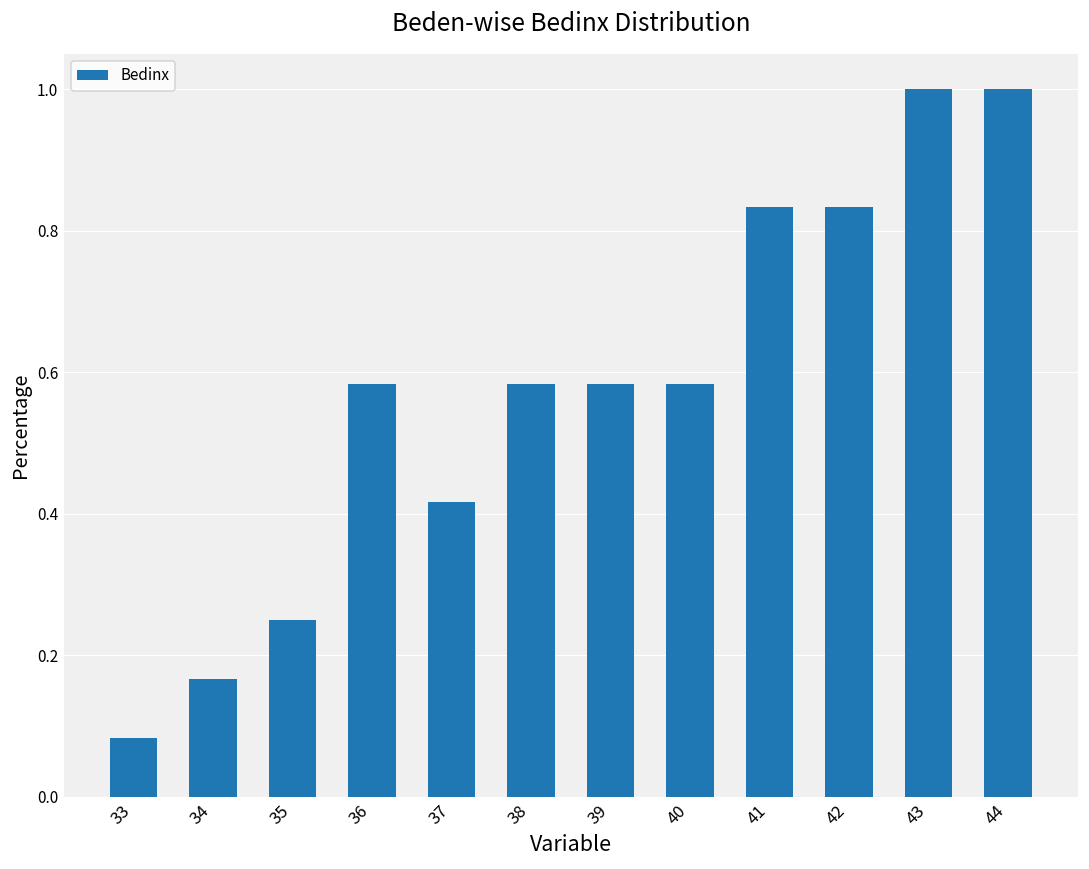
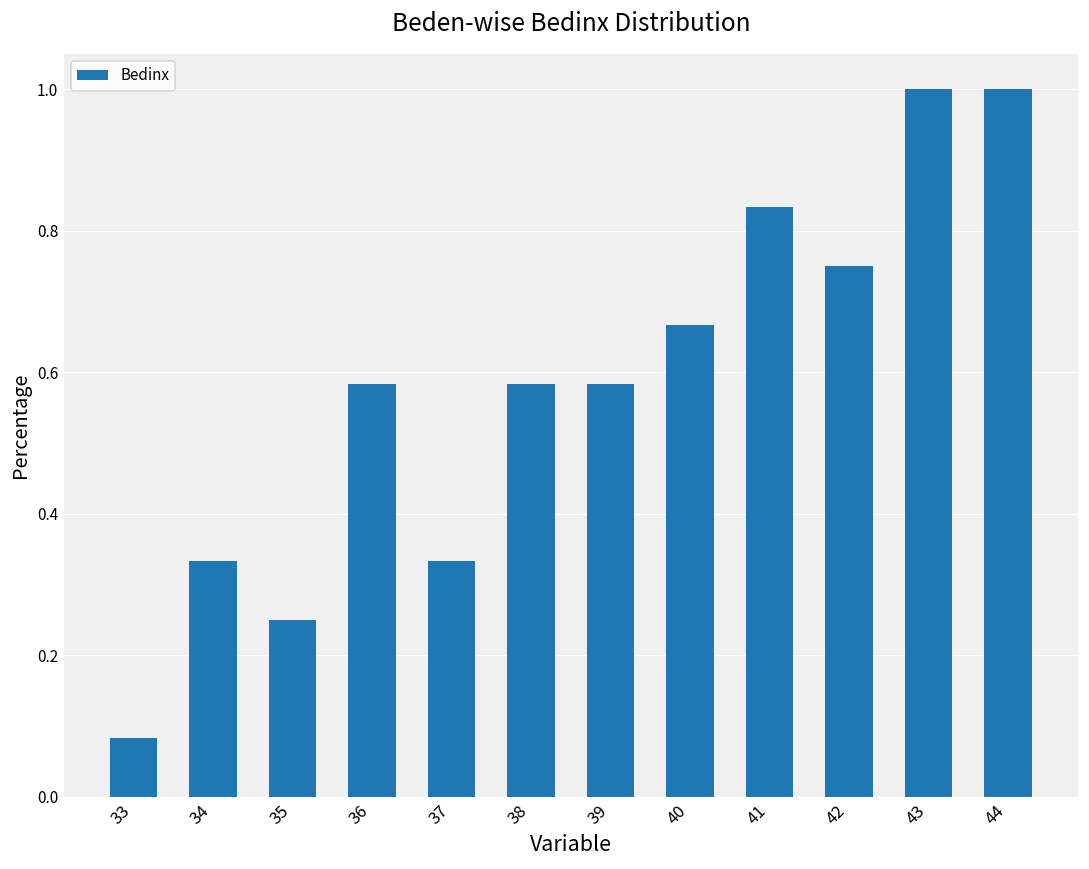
  {
    "33": 0.08,
-   "34": 0.17,
+   "34": 0.33,
    "35": 0.25,
    "36": 0.58,
-   "37": 0.42,
+   "37": 0.33,
    "38": 0.58,
    "39": 0.58,
-   "40": 0.58,
+   "40": 0.67,
    "41": 0.83,
-   "42": 0.83,
+   "42": 0.75,
    "43": 1.00,
    "44": 1.00
  }
